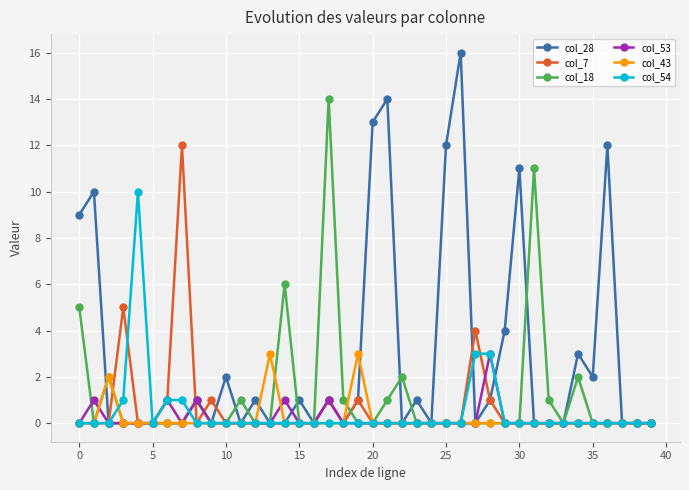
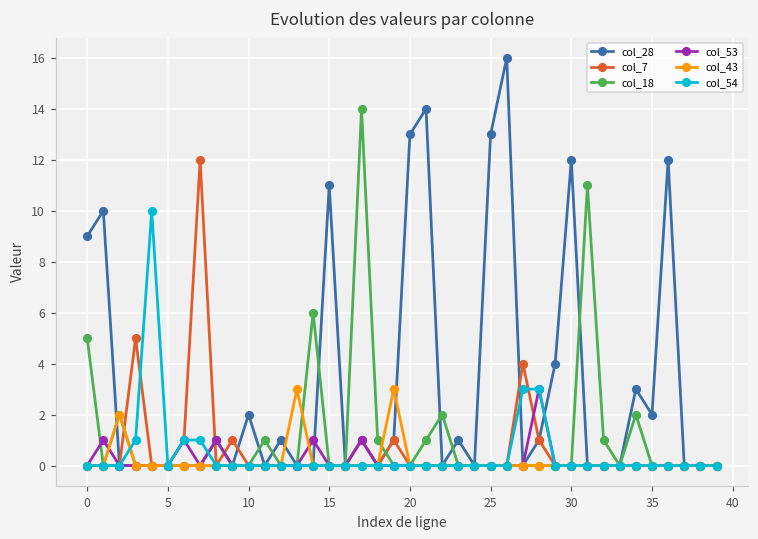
  {
    "col_28": {
      "0": 9,
      "10": 2,
-     "15": 1,
+     "15": 11,
      "20": 13,
-     "25": 12,
-     "30": 11,
+     "25": 13,
+     "30": 12,
      "35": 2
    },
    "col_18": {
      "0": 5
    }
  }
